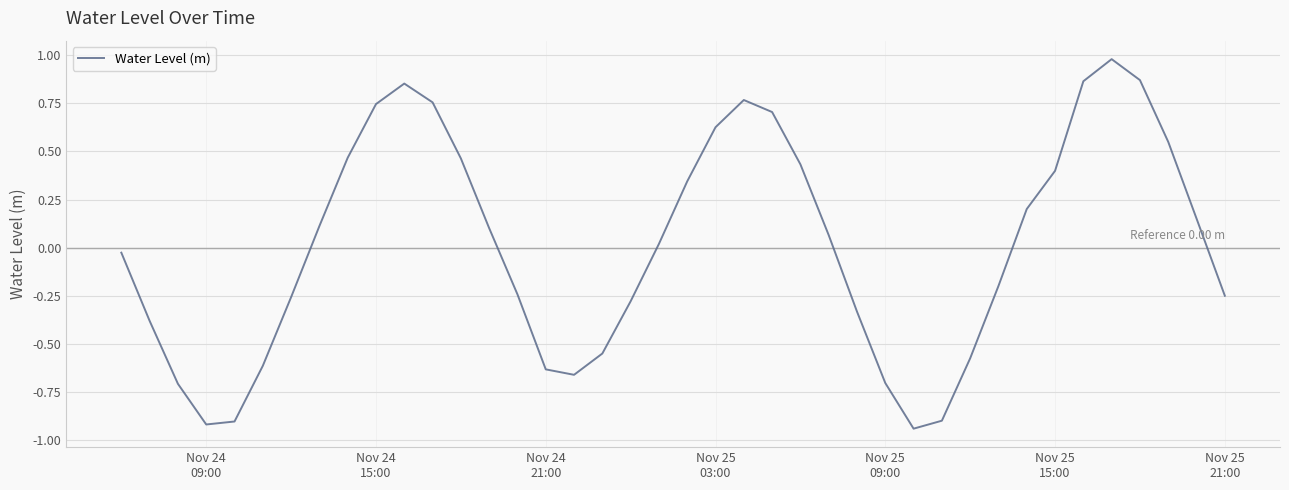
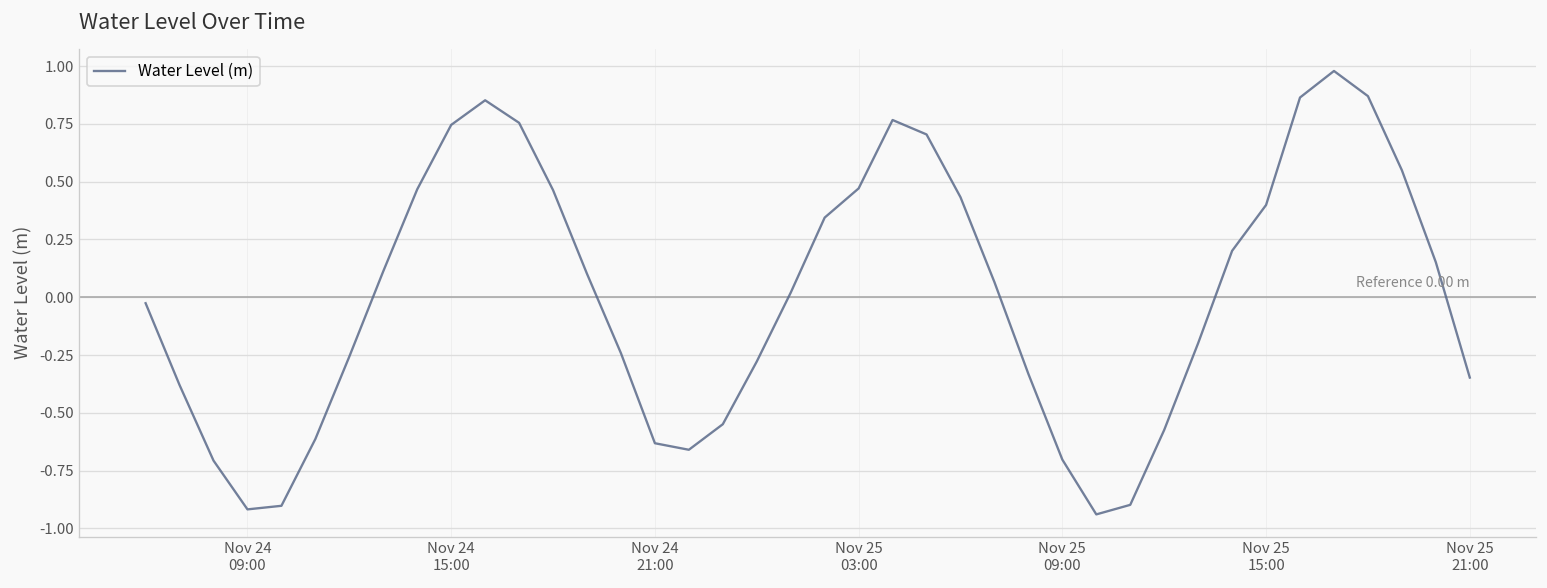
  {
    "Nov 24 09:00": -0.92,
    "Nov 24 15:00": 0.75,
    "Nov 24 21:00": -0.63,
-   "Nov 25 03:00": 0.63,
+   "Nov 25 03:00": 0.47,
    "Nov 25 09:00": -0.70,
    "Nov 25 15:00": 0.40,
-   "Nov 25 21:00": -0.25
+   "Nov 25 21:00": -0.35
  }
